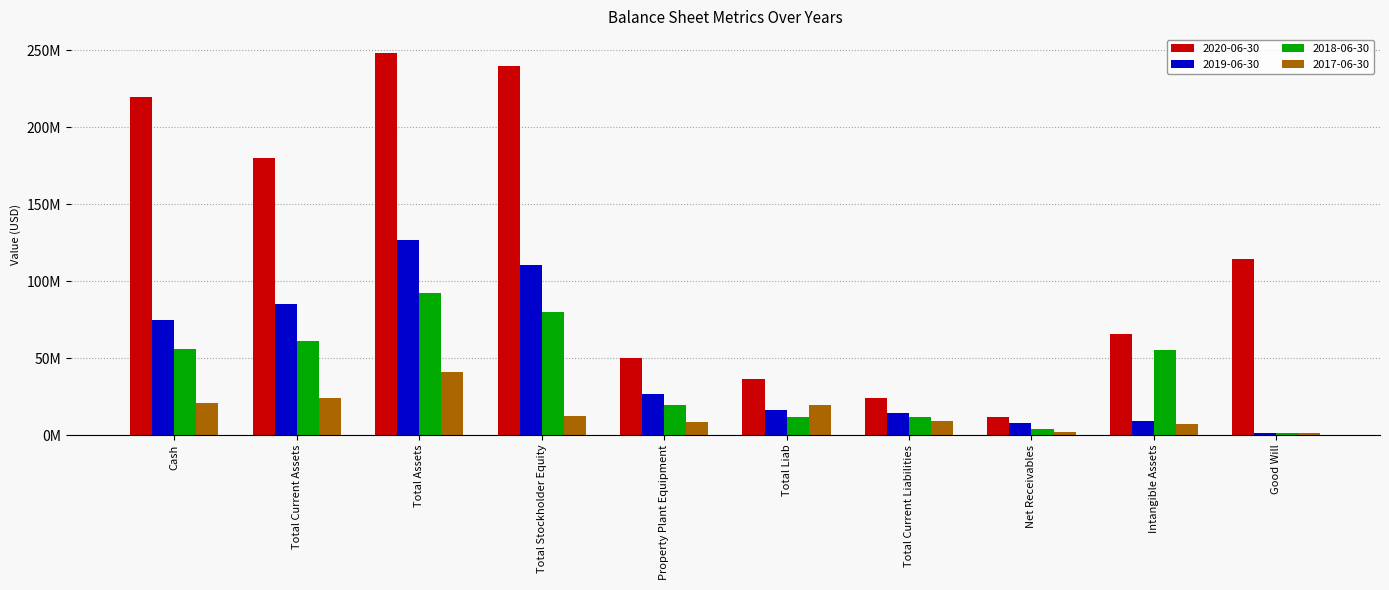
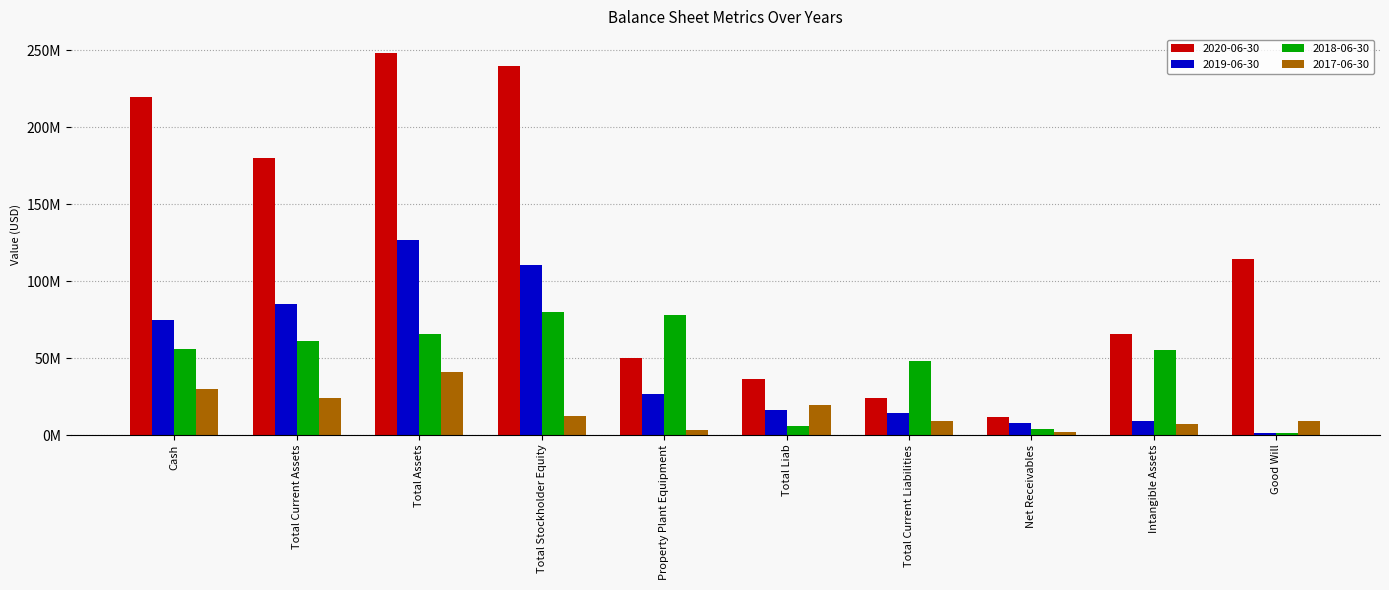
  {
    "2020-06-30": {
      "Cash": 220000000,
      "Total Current Assets": 180000000,
      "Total Assets": 248000000,
      "Total Stockholder Equity": 240000000,
      "Property Plant Equipment": 50000000,
      "Total Liab": 36000000,
      "Total Current Liabilities": 24000000,
      "Net Receivables": 12000000,
      "Intangible Assets": 66000000,
      "Good Will": 114000000
    },
    "2019-06-30": {
      "Cash": 75000000,
      "Total Current Assets": 85000000,
      "Total Assets": 127000000,
      "Total Stockholder Equity": 111000000,
      "Property Plant Equipment": 27000000,
      "Total Liab": 16000000,
      "Total Current Liabilities": 14000000,
      "Net Receivables": 8000000,
      "Intangible Assets": 9000000
    },
    "2018-06-30": {
      "Cash": 56000000,
      "Total Current Assets": 61000000,
-     "Total Assets": 92000000,
+     "Total Assets": 66000000,
      "Total Stockholder Equity": 80000000,
-     "Property Plant Equipment": 20000000,
-     "Total Liab": 12000000,
-     "Total Current Liabilities": 12000000,
+     "Property Plant Equipment": 78000000,
+     "Total Liab": 6000000,
+     "Total Current Liabilities": 48000000,
      "Net Receivables": 4000000,
      "Intangible Assets": 55000000
    },
    "2017-06-30": {
-     "Cash": 21000000,
+     "Cash": 30000000,
      "Total Current Assets": 24000000,
      "Total Assets": 41000000,
      "Total Stockholder Equity": 12000000,
-     "Property Plant Equipment": 9000000,
+     "Property Plant Equipment": 3000000,
      "Total Liab": 20000000,
      "Total Current Liabilities": 9000000,
      "Net Receivables": 2000000,
      "Intangible Assets": 7000000,
-     "Good Will": 1000000
+     "Good Will": 9000000
    }
  }
